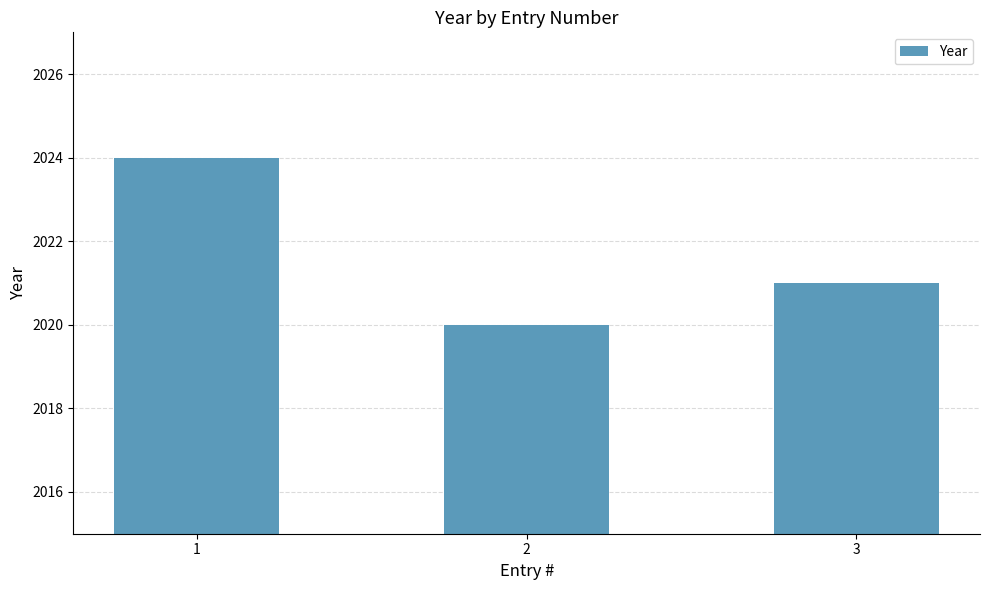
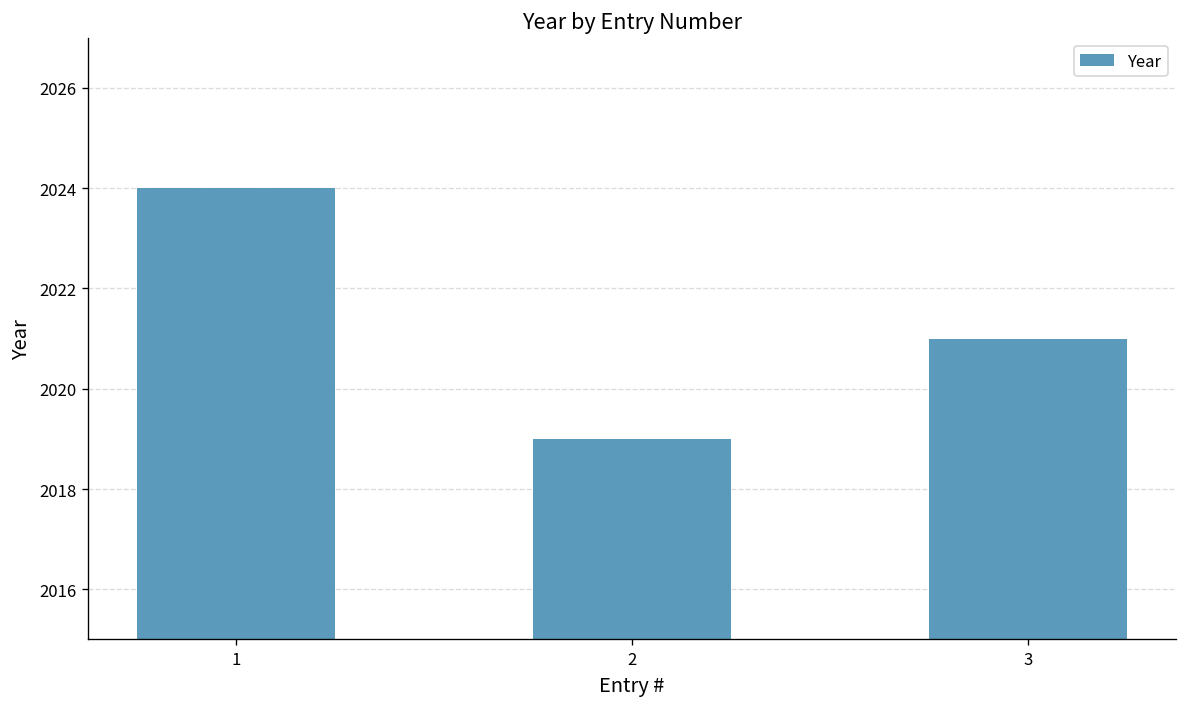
  {
    "1": 2024,
-   "2": 2020,
+   "2": 2019,
    "3": 2021
  }
